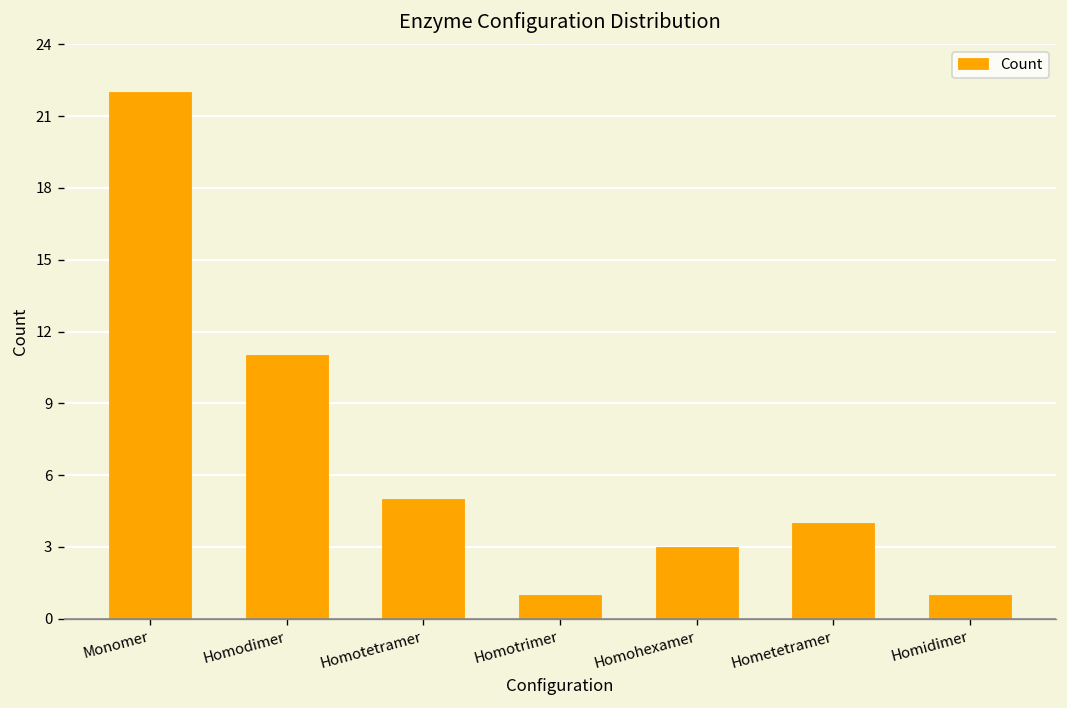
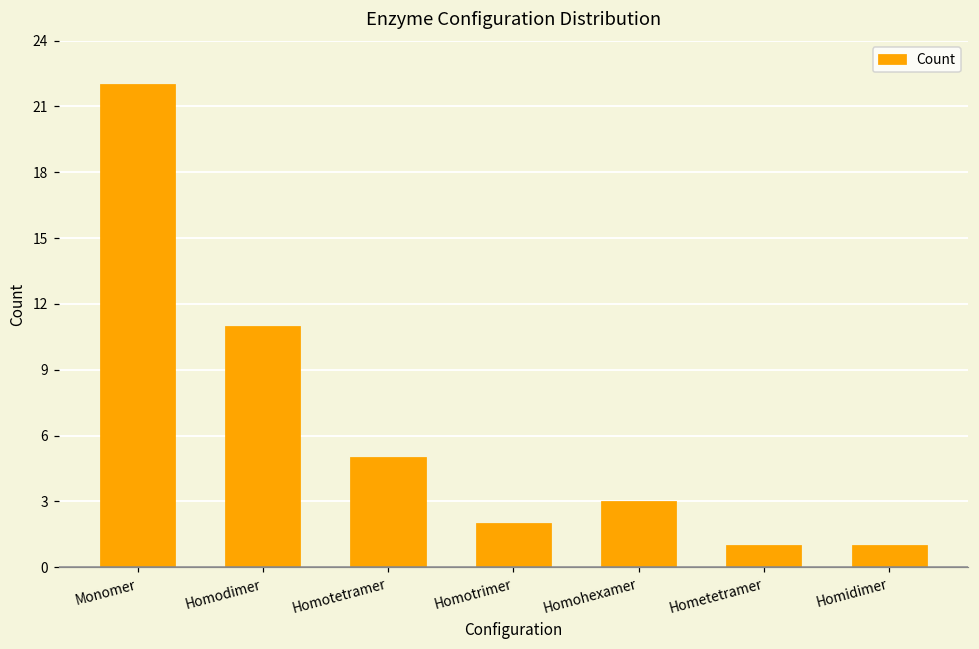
  {
    "Monomer": 22,
    "Homodimer": 11,
    "Homotetramer": 5,
-   "Homotrimer": 1,
+   "Homotrimer": 2,
    "Homohexamer": 3,
-   "Hometetramer": 4,
+   "Hometetramer": 1,
    "Homidimer": 1
  }
